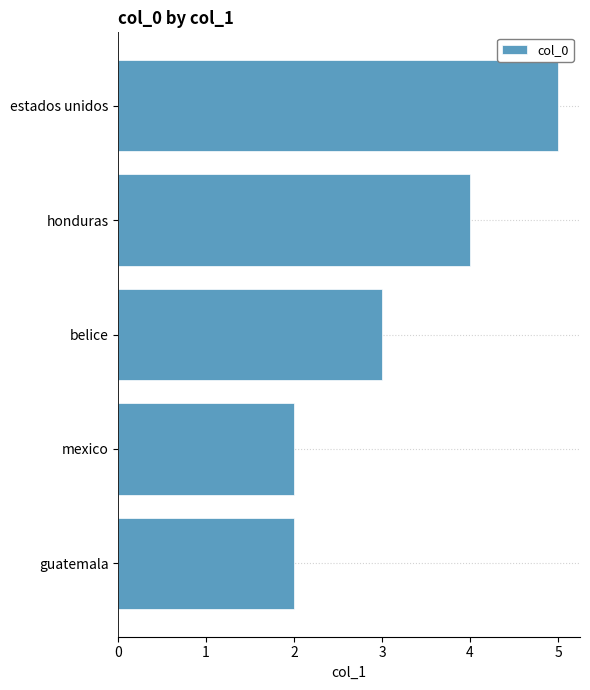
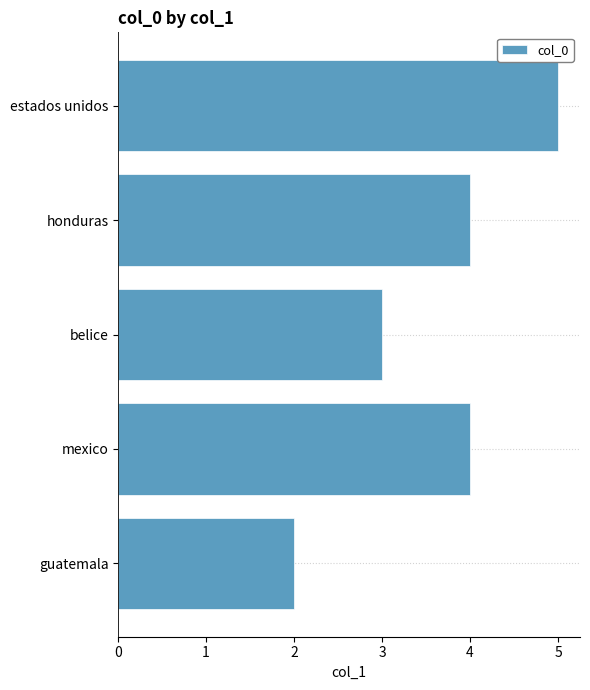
  {
    "estados unidos": 5,
    "honduras": 4,
    "belice": 3,
-   "mexico": 2,
+   "mexico": 4,
    "guatemala": 2
  }
